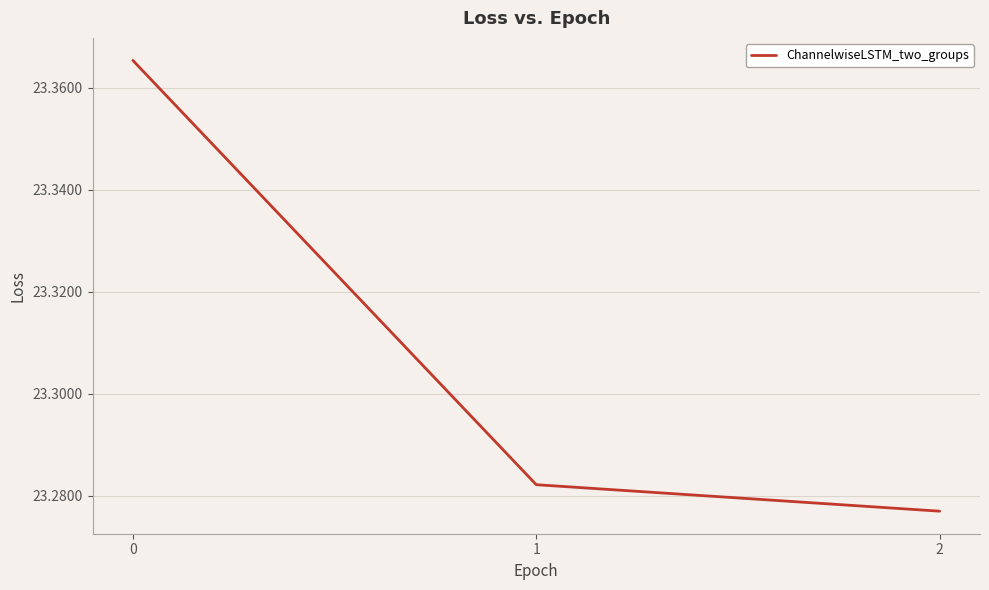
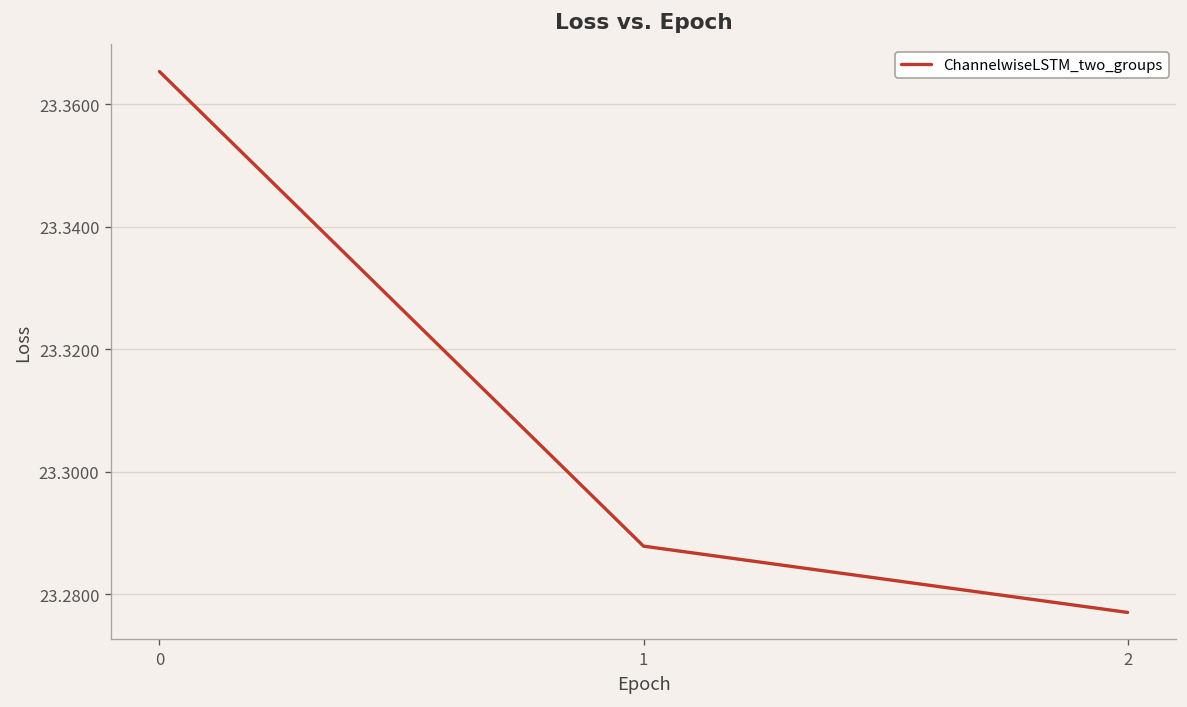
  {
    "0": 23.365,
-   "1": 23.282,
+   "1": 23.288,
    "2": 23.277
  }
